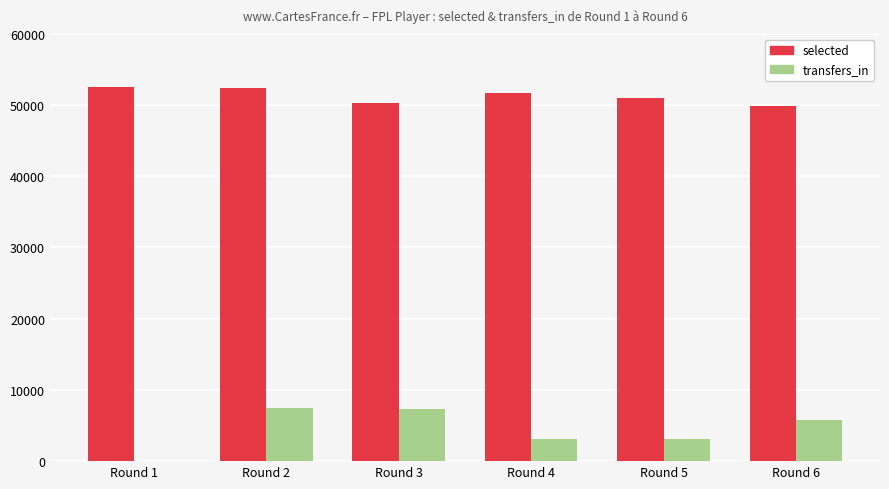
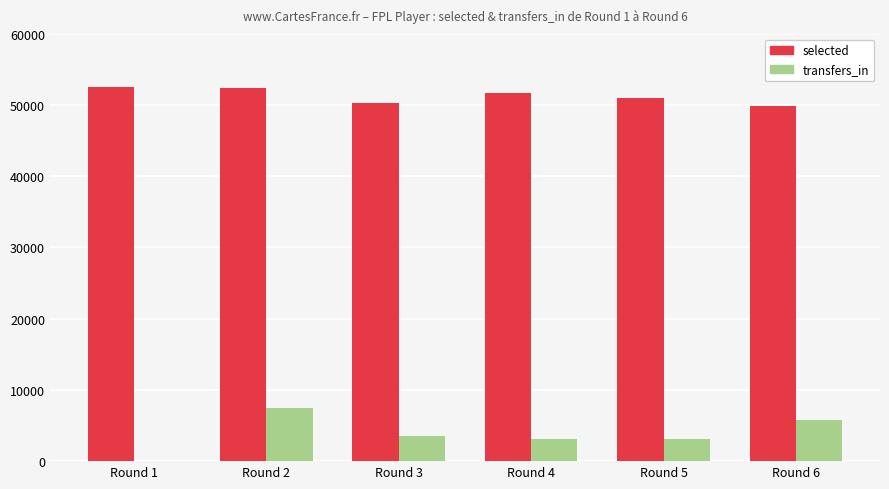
  {
    "selected": {
      "Round 1": 53000,
      "Round 2": 52000,
      "Round 3": 50000,
      "Round 4": 52000,
      "Round 5": 51000,
      "Round 6": 50000
    },
    "transfers_in": {
      "Round 1": 0,
      "Round 2": 7000,
-     "Round 3": 7000,
+     "Round 3": 4000,
      "Round 4": 3000,
      "Round 5": 3000,
      "Round 6": 6000
    }
  }
